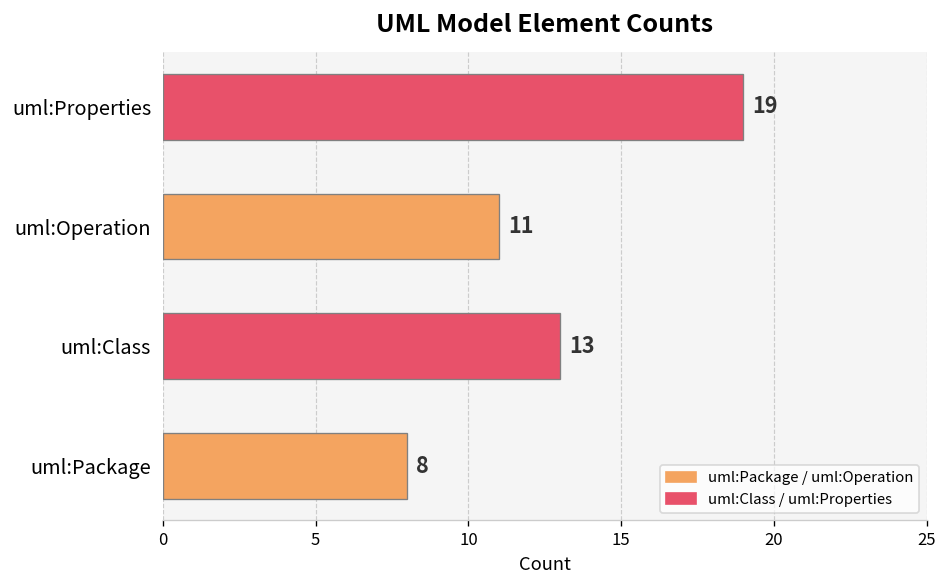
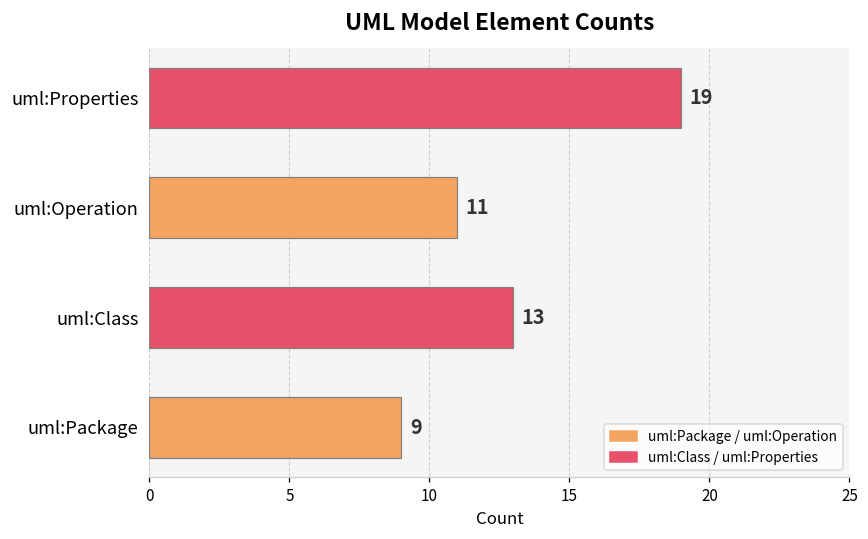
  {
    "uml:Properties": 19,
    "uml:Operation": 11,
    "uml:Class": 13,
-   "uml:Package": 8
+   "uml:Package": 9
  }
